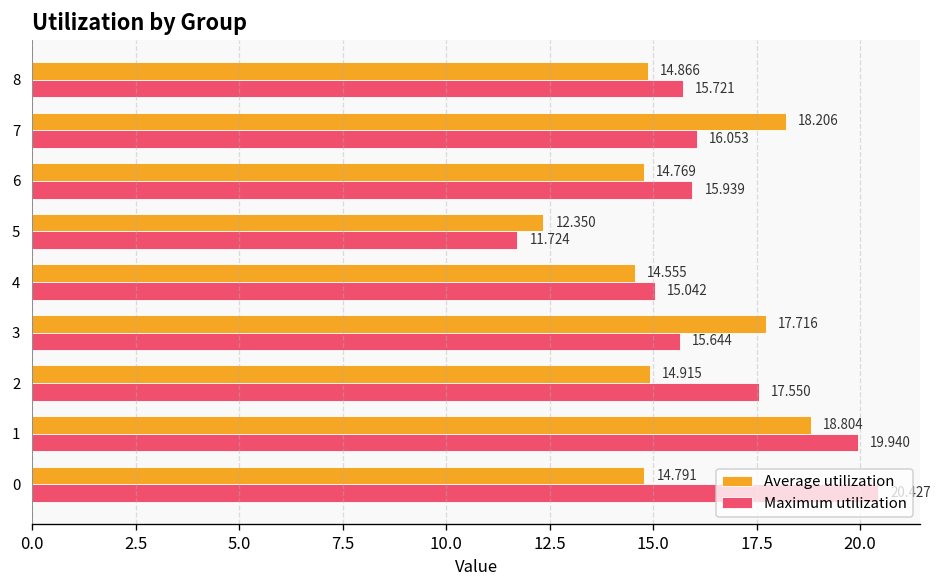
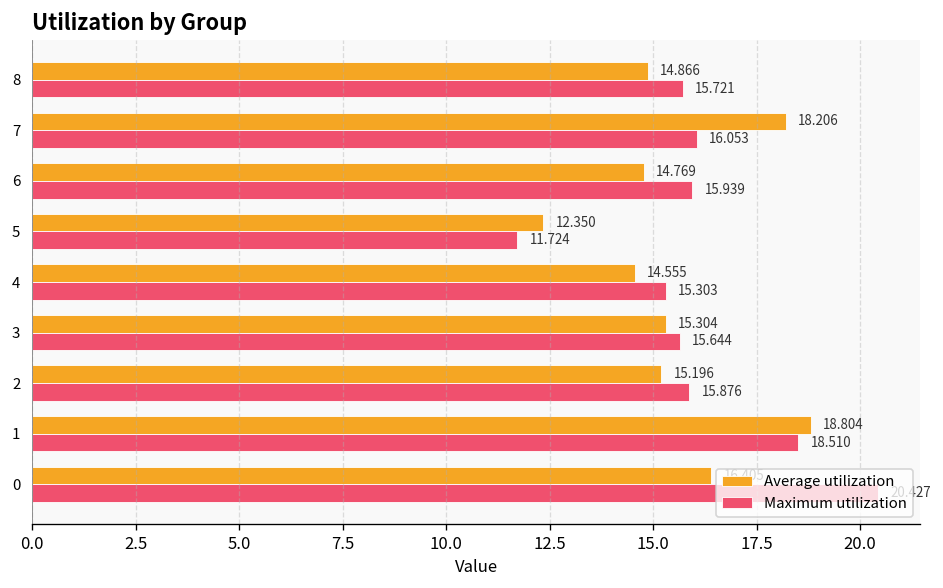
  {
    "Average utilization": {
      "8": 14.866,
      "7": 18.206,
      "6": 14.769,
      "5": 12.350,
      "4": 14.555,
-     "3": 17.716,
-     "2": 14.915,
+     "3": 15.304,
+     "2": 15.196,
      "1": 18.804,
-     "0": 14.8
+     "0": 16.4
    },
    "Maximum utilization": {
      "8": 15.721,
      "7": 16.053,
      "6": 15.939,
      "5": 11.724,
-     "4": 15.042,
+     "4": 15.303,
      "3": 15.644,
-     "2": 17.550,
-     "1": 19.940
+     "2": 15.876,
+     "1": 18.510
    }
  }
